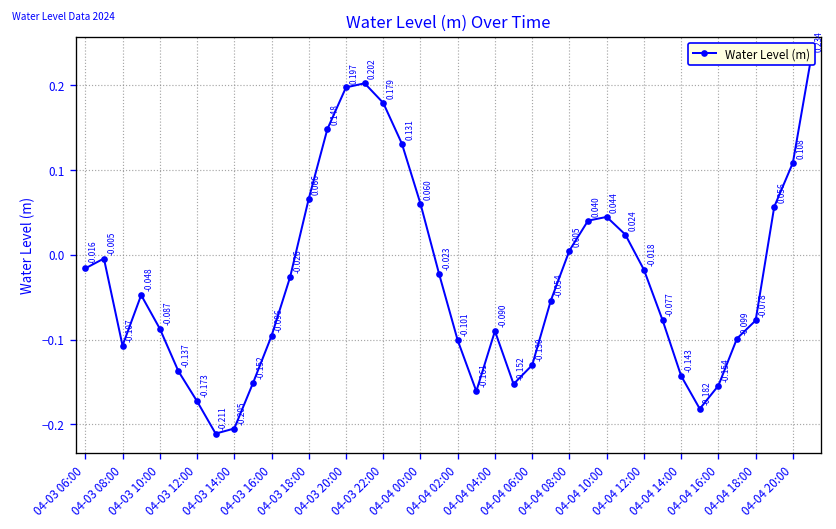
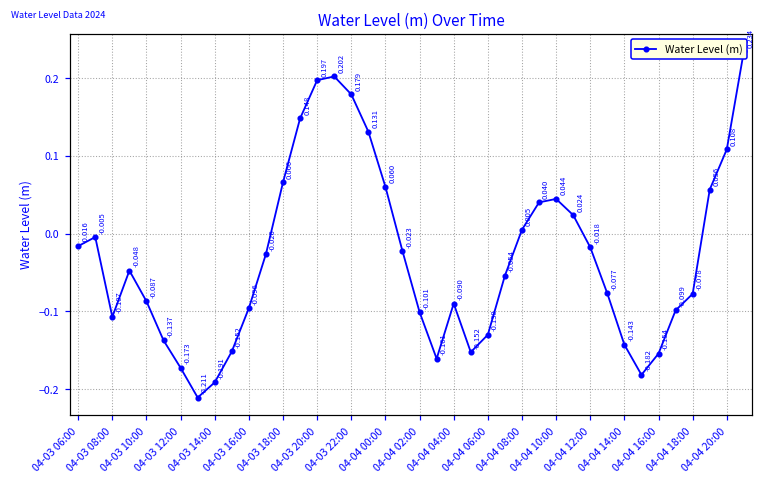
  {
    "04-03 06:00": -0.016,
    "04-03 08:00": -0.107,
    "04-03 10:00": -0.087,
    "04-03 12:00": -0.173,
-   "04-03 14:00": -0.205,
+   "04-03 14:00": -0.191,
    "04-03 16:00": -0.096,
    "04-03 18:00": 0.066,
    "04-03 20:00": 0.197,
    "04-03 22:00": 0.179,
    "04-04 00:00": 0.060,
    "04-04 02:00": -0.101,
    "04-04 04:00": -0.090,
    "04-04 06:00": -0.130,
    "04-04 08:00": 0.005,
    "04-04 10:00": 0.044,
    "04-04 12:00": -0.018,
    "04-04 14:00": -0.143,
    "04-04 16:00": -0.154,
    "04-04 18:00": -0.078,
    "04-04 20:00": 0.108
  }
